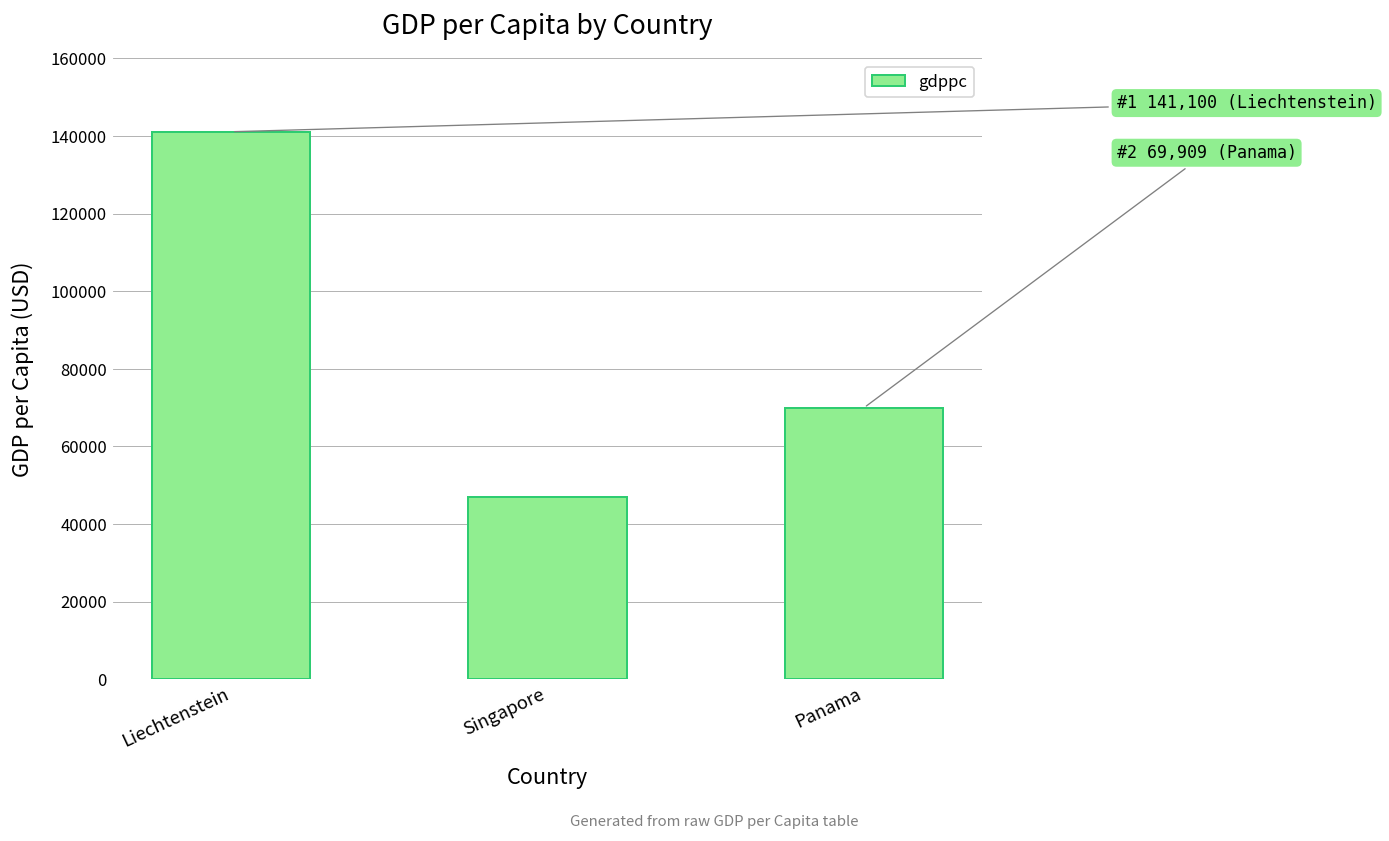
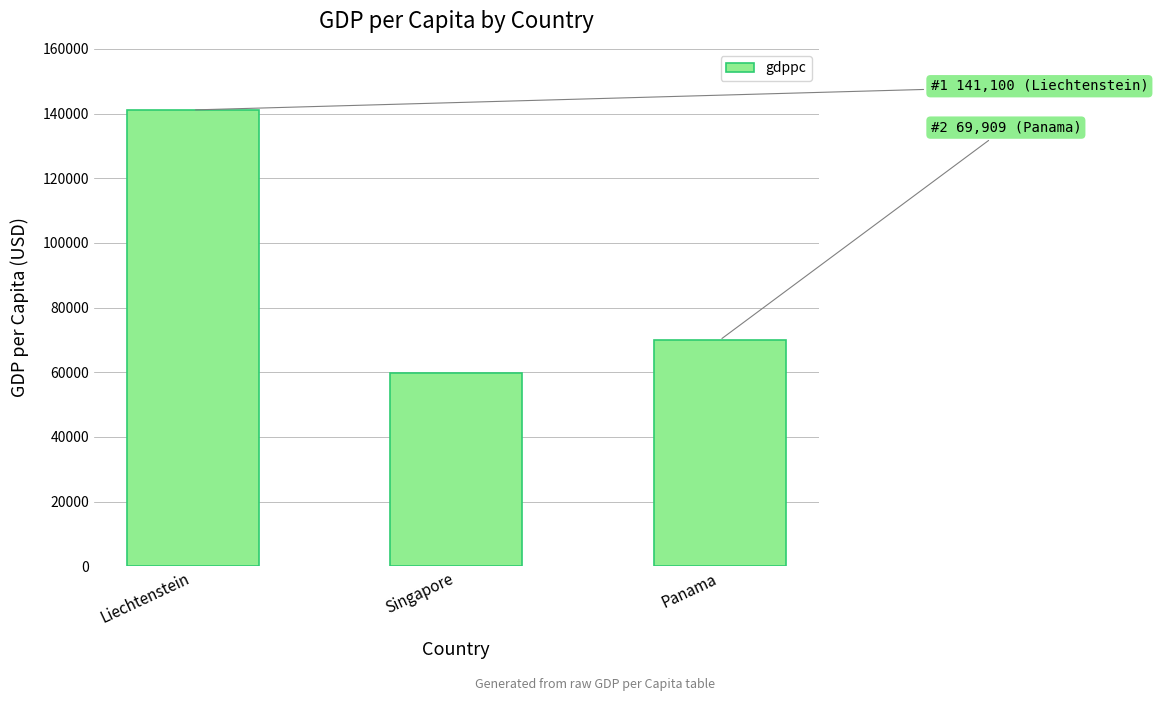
  {
-   "Singapore": 47000
+   "Singapore": 60000
  }
